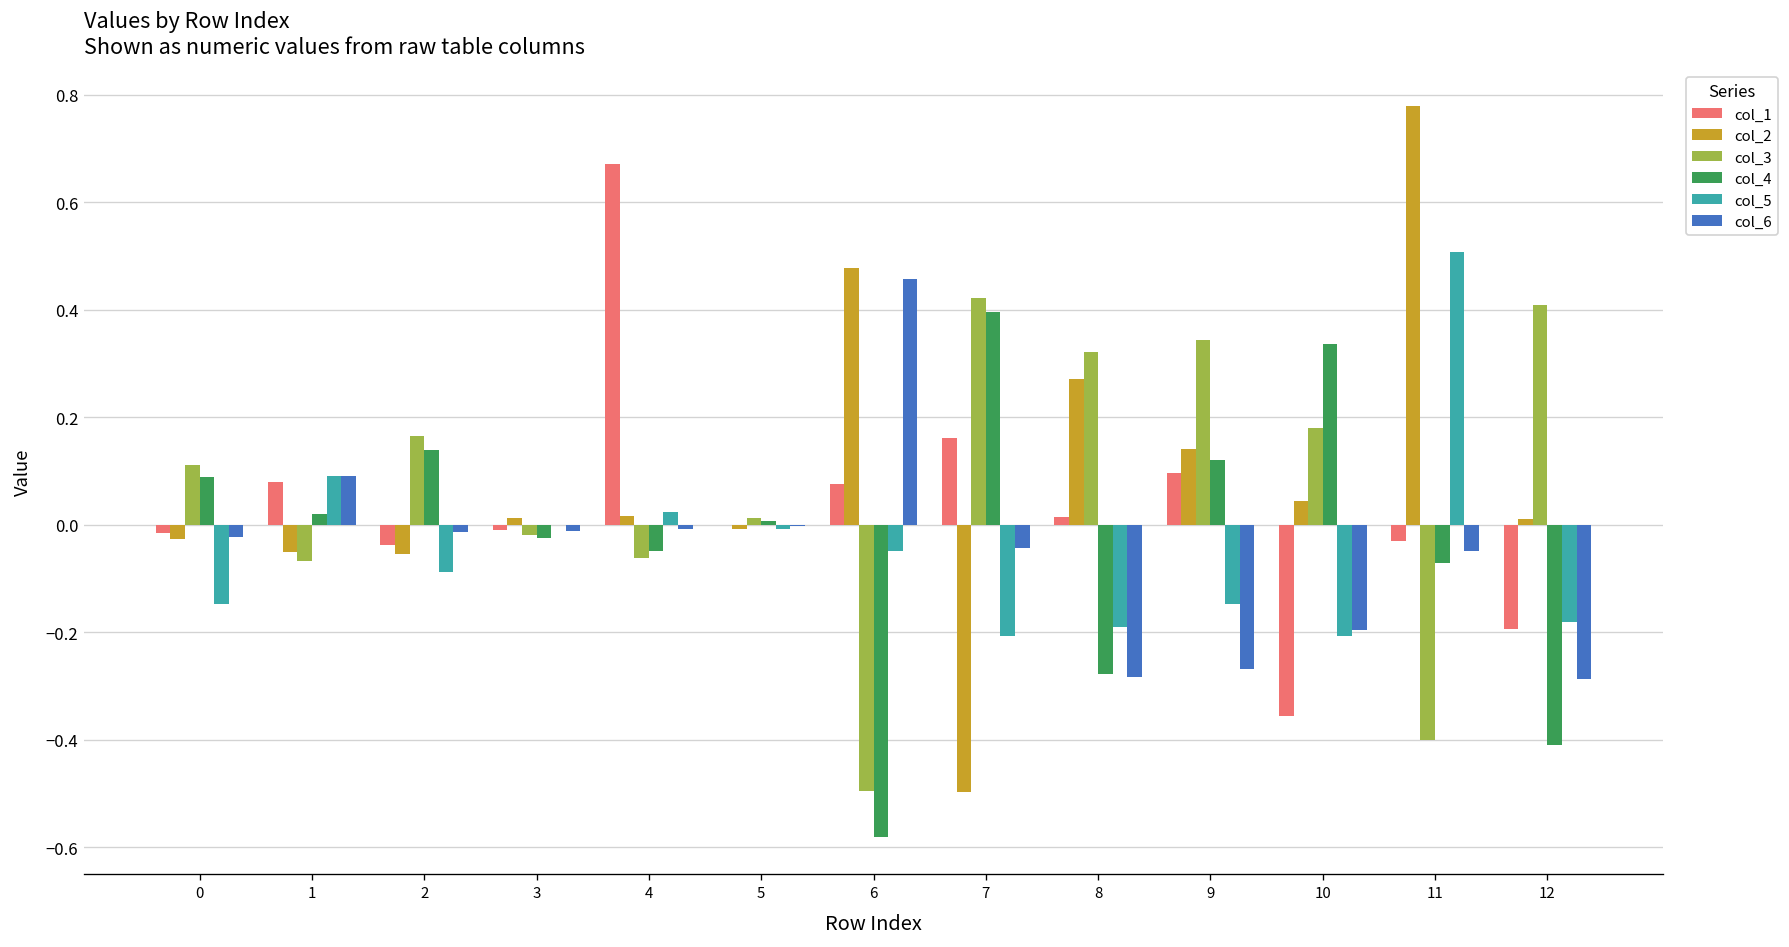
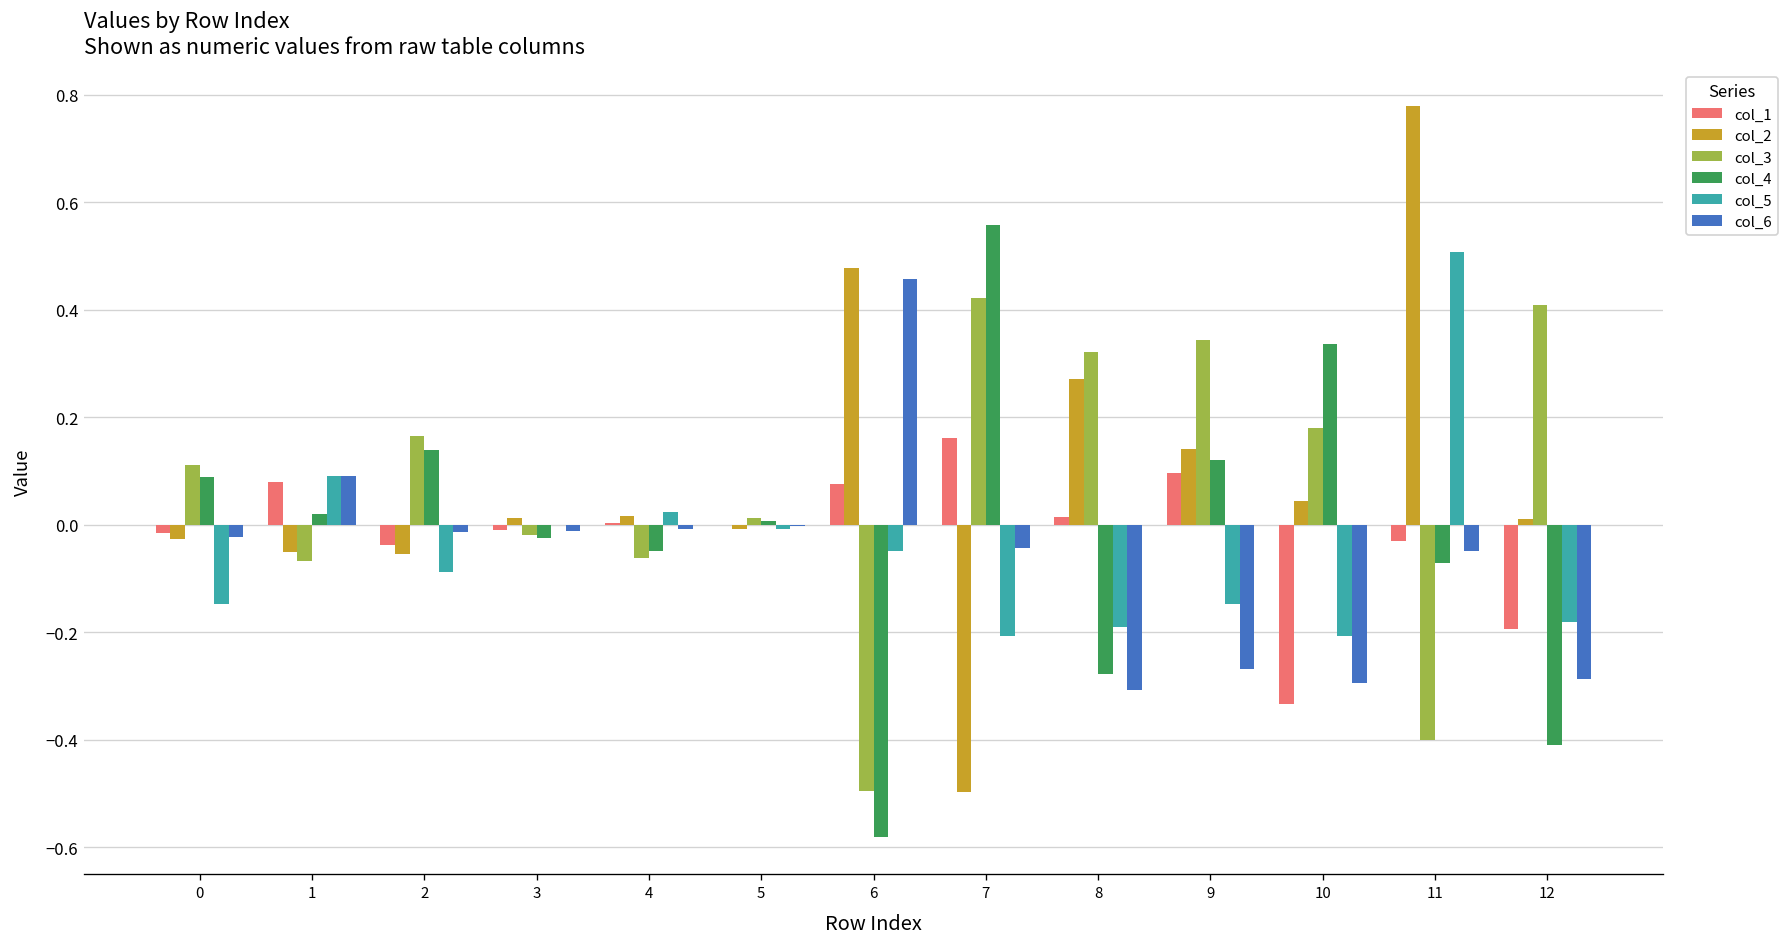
  {
    "col_1": {
      "0": -0.02,
      "1": 0.08,
      "2": -0.04,
      "3": -0.01,
-     "4": 0.67,
+     "4": 0.00,
      "6": 0.08,
      "7": 0.16,
      "8": 0.01,
      "9": 0.10,
-     "10": -0.36,
+     "10": -0.33,
      "11": -0.03,
      "12": -0.19
    },
    "col_4": {
      "0": 0.09,
      "1": 0.02,
      "2": 0.14,
      "3": -0.03,
      "4": -0.05,
      "5": 0.01,
      "6": -0.58,
-     "7": 0.40,
+     "7": 0.56,
      "8": -0.28,
      "9": 0.12,
      "10": 0.34,
      "11": -0.07,
      "12": -0.41
    },
    "col_5": {
      "0": -0.15,
      "1": 0.09,
      "2": -0.09,
      "4": 0.02,
      "5": -0.01,
      "6": -0.05,
      "7": -0.21,
      "8": -0.19,
      "9": -0.15,
      "10": -0.21,
      "11": 0.51,
      "12": -0.18
    },
    "col_6": {
      "0": -0.02,
      "1": 0.09,
      "2": -0.01,
      "3": -0.01,
      "4": -0.01,
      "6": 0.46,
      "7": -0.04,
-     "8": -0.28,
+     "8": -0.31,
      "9": -0.27,
-     "10": -0.20,
+     "10": -0.29,
      "11": -0.05,
      "12": -0.29
    }
  }
